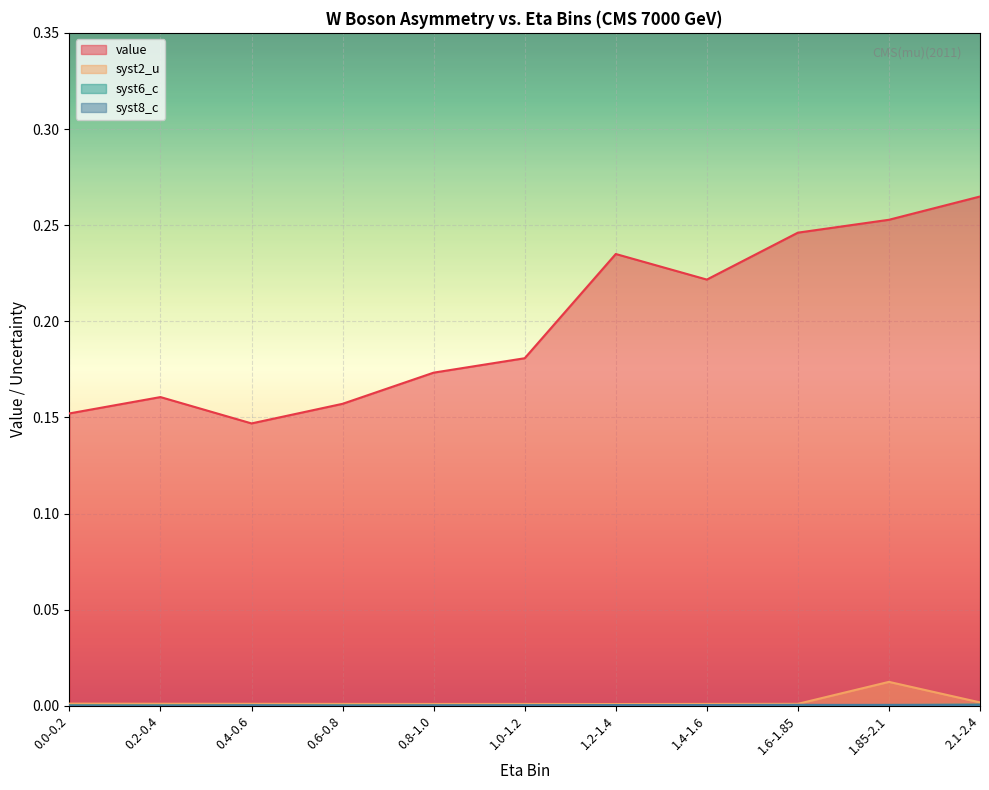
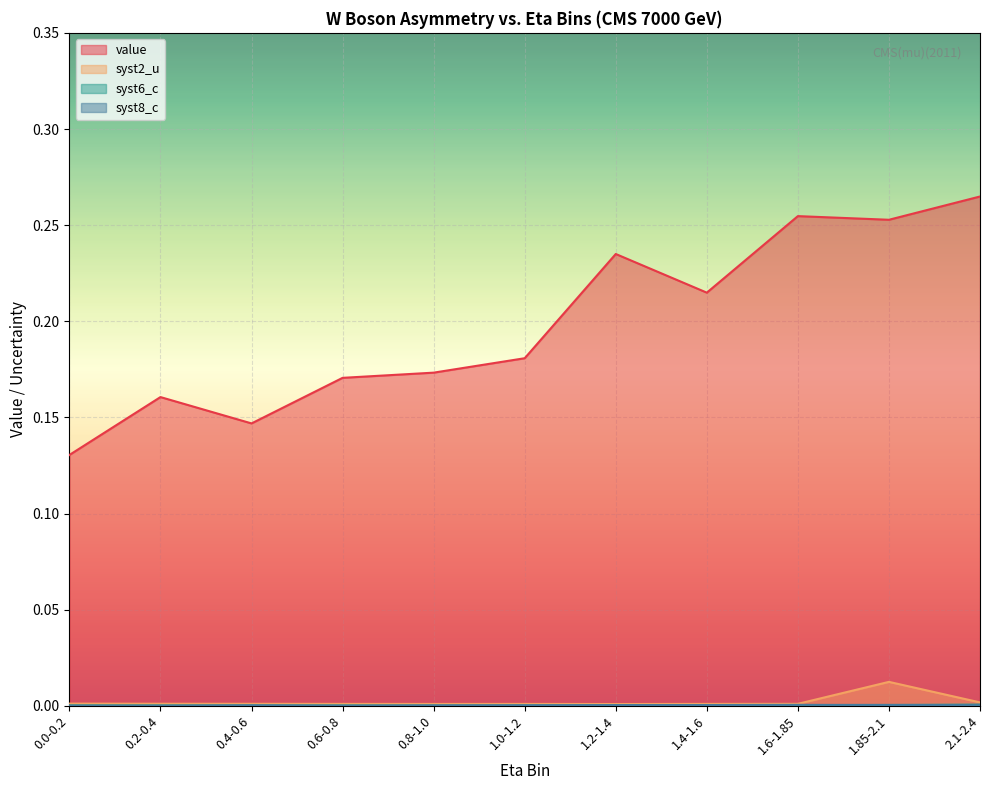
  {
    "value": {
-     "0.0-0.2": 0.152,
+     "0.0-0.2": 0.131,
      "0.2-0.4": 0.161,
      "0.4-0.6": 0.147,
-     "0.6-0.8": 0.157,
+     "0.6-0.8": 0.171,
      "0.8-1.0": 0.173,
      "1.0-1.2": 0.181,
      "1.2-1.4": 0.235,
-     "1.4-1.6": 0.222,
-     "1.6-1.85": 0.246,
+     "1.4-1.6": 0.215,
+     "1.6-1.85": 0.255,
      "1.85-2.1": 0.253,
      "2.1-2.4": 0.265
    },
    "syst2_u": {
      "1.85-2.1": 0.013
    }
  }
